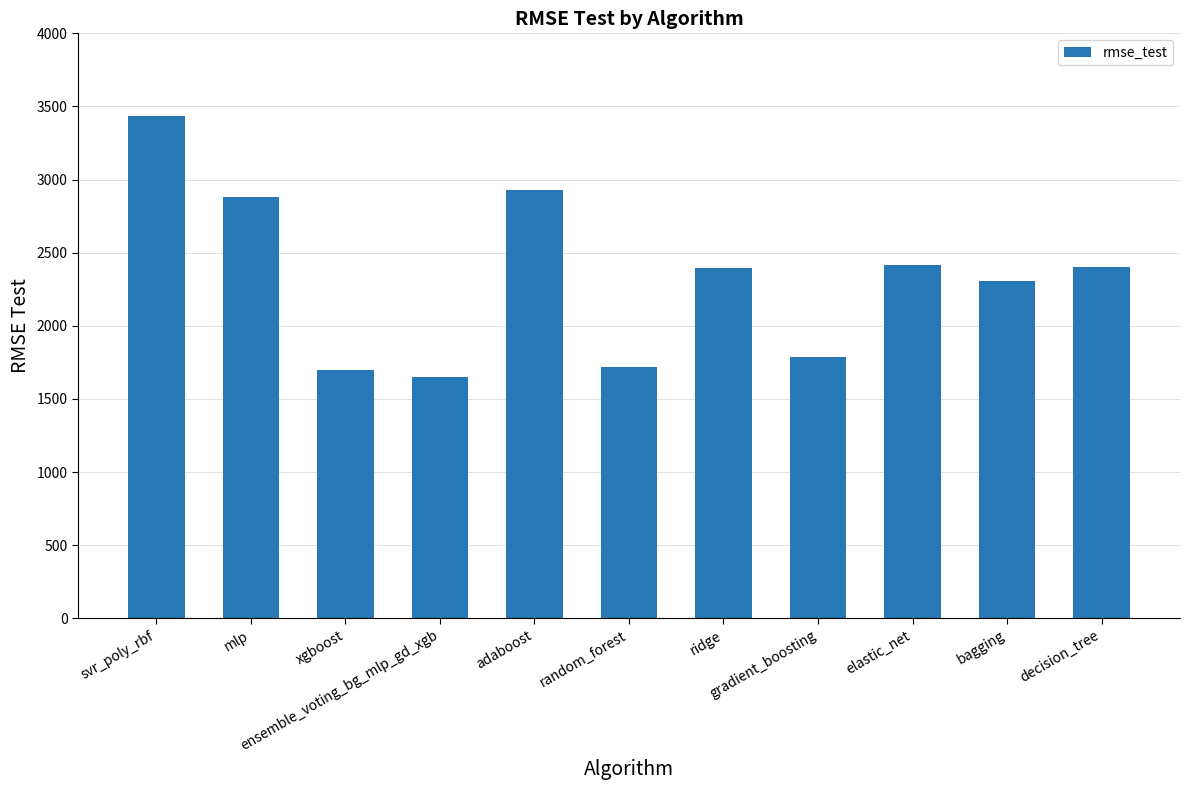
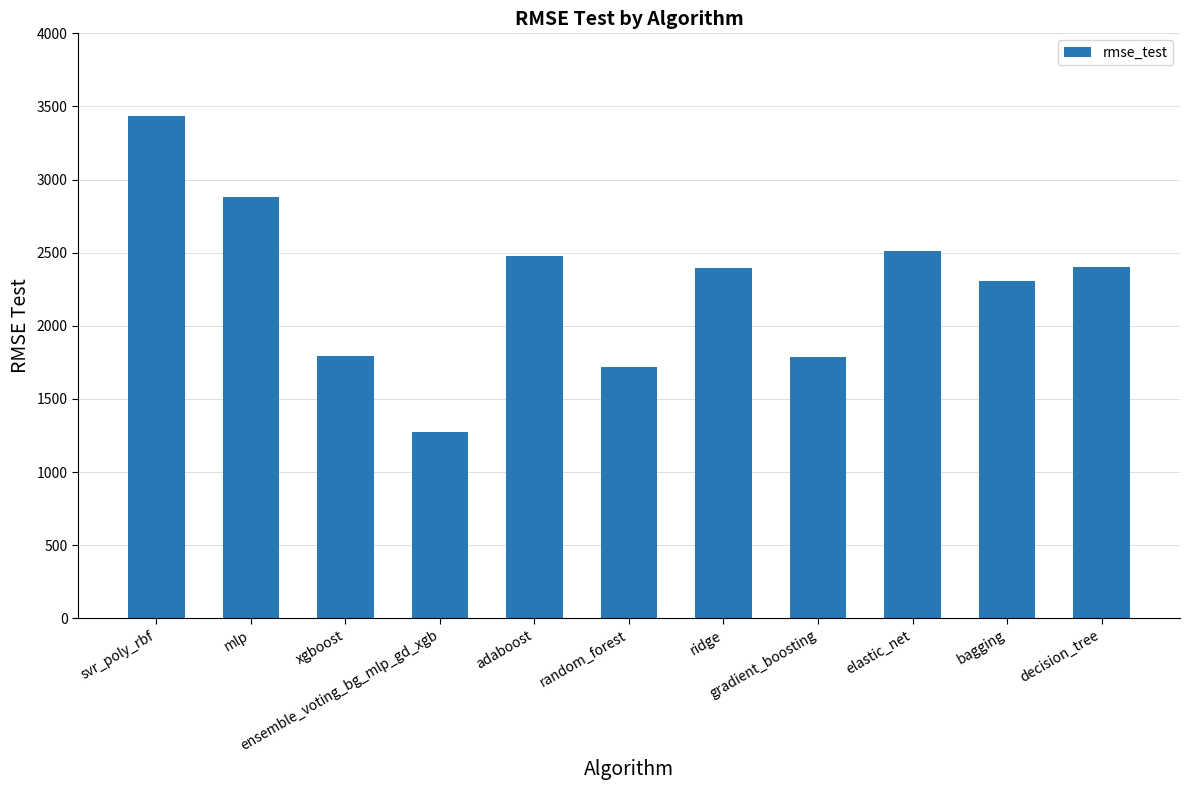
  {
    "svr_poly_rbf": 3430,
    "mlp": 2880,
-   "xgboost": 1700,
-   "ensemble_voting_bg_mlp_gd_xgb": 1650,
-   "adaboost": 2930,
+   "xgboost": 1800,
+   "ensemble_voting_bg_mlp_gd_xgb": 1270,
+   "adaboost": 2480,
    "random_forest": 1720,
    "ridge": 2400,
    "gradient_boosting": 1790,
-   "elastic_net": 2420,
+   "elastic_net": 2510,
    "bagging": 2310,
    "decision_tree": 2400
  }
